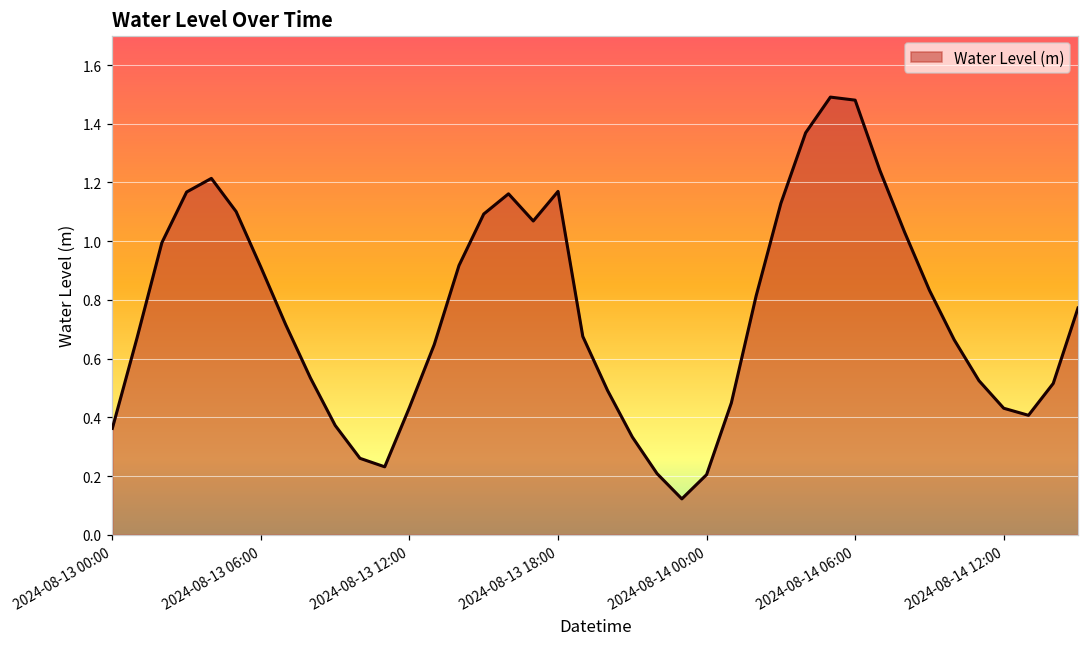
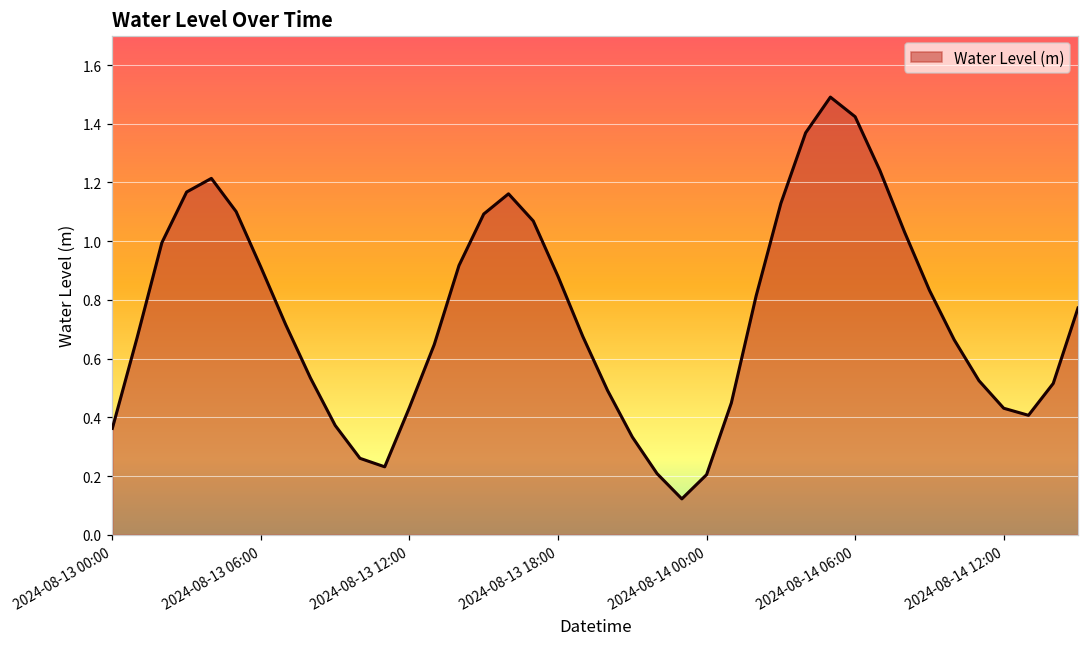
  {
    "2024-08-13 00:00": 0.36,
    "2024-08-13 06:00": 0.91,
    "2024-08-13 12:00": 0.43,
-   "2024-08-13 18:00": 1.17,
+   "2024-08-13 18:00": 0.88,
    "2024-08-14 00:00": 0.20,
-   "2024-08-14 06:00": 1.48,
+   "2024-08-14 06:00": 1.42,
    "2024-08-14 12:00": 0.43
  }
